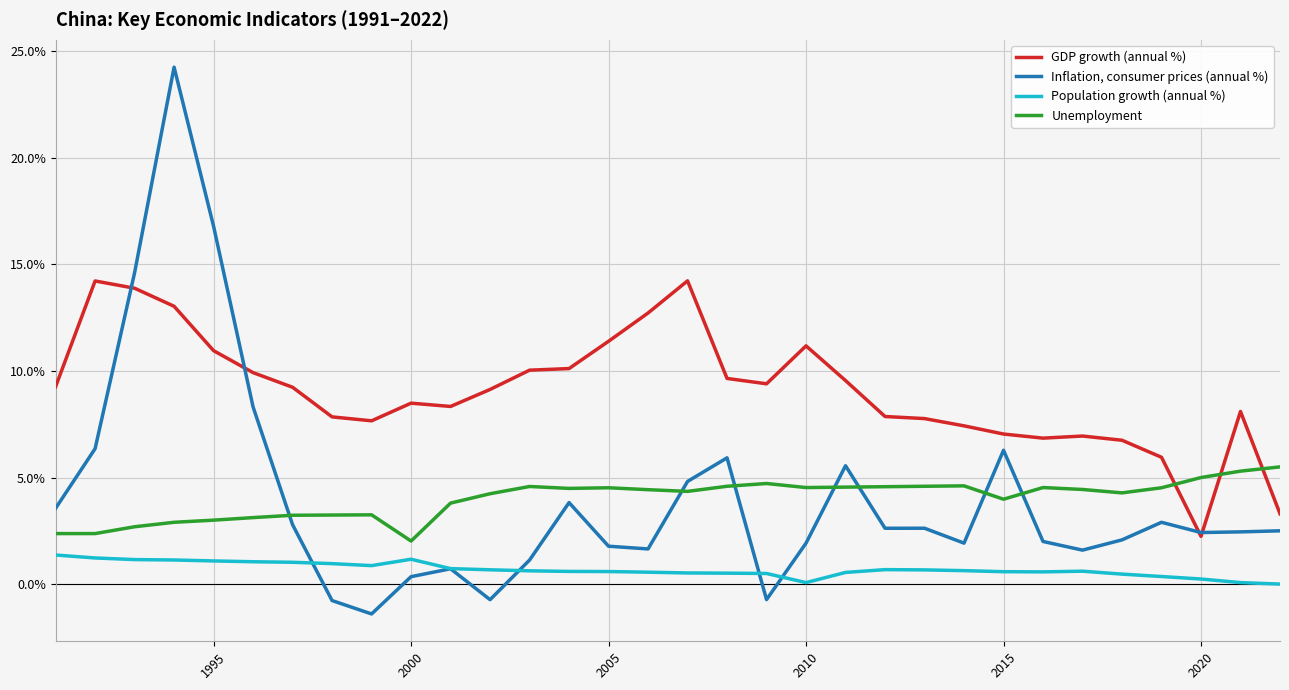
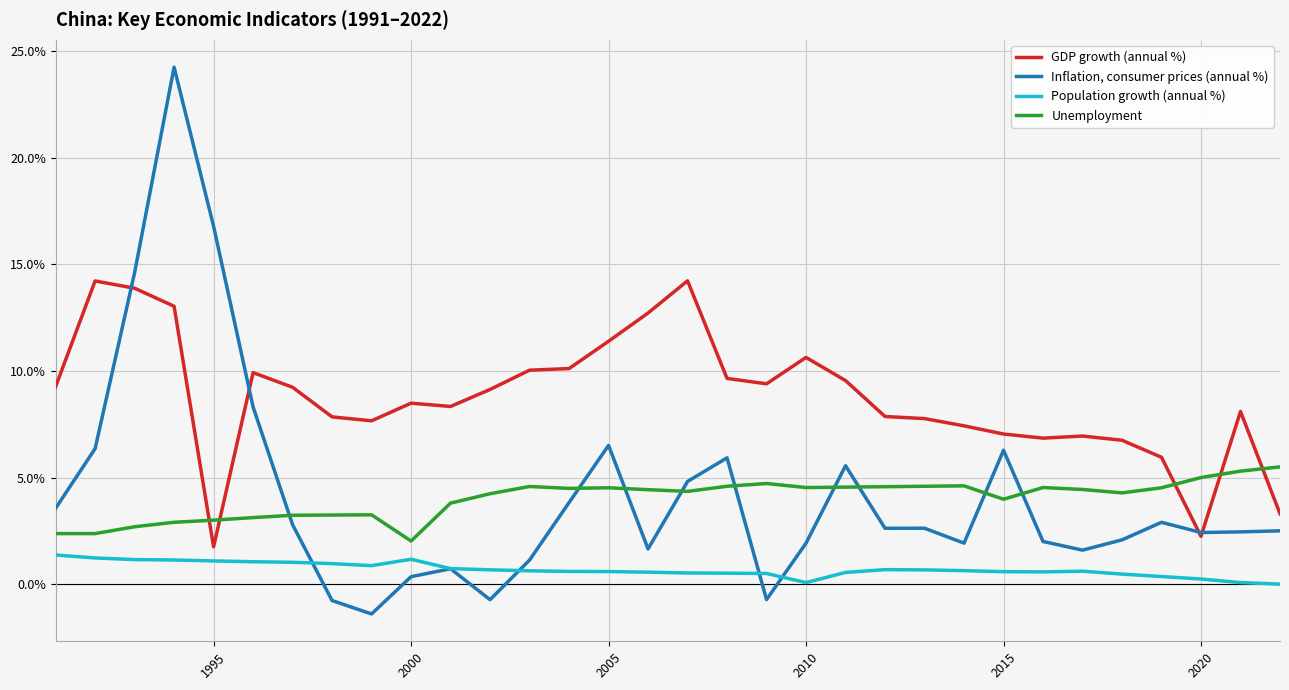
  {
    "GDP growth (annual %)": {
-     "1995": "11.0%",
+     "1995": "1.7%",
      "2000": "8.5%",
      "2005": "11.4%",
-     "2010": "11.2%",
+     "2010": "10.6%",
      "2015": "7.0%",
      "2020": "2.2%"
    },
    "Inflation, consumer prices (annual %)": {
      "1995": "16.8%",
      "2000": "0.3%",
-     "2005": "1.8%",
+     "2005": "6.5%",
      "2010": "1.9%",
      "2015": "6.3%",
      "2020": "2.4%"
    },
    "Population growth (annual %)": {
      "1995": "1.1%",
      "2000": "1.2%",
      "2005": "0.6%",
      "2010": "0.1%",
      "2015": "0.6%",
      "2020": "0.2%"
    },
    "Unemployment": {
      "1995": "3.0%",
      "2000": "2.0%",
      "2005": "4.5%",
      "2010": "4.5%",
      "2015": "4.0%",
      "2020": "5.0%"
    }
  }
